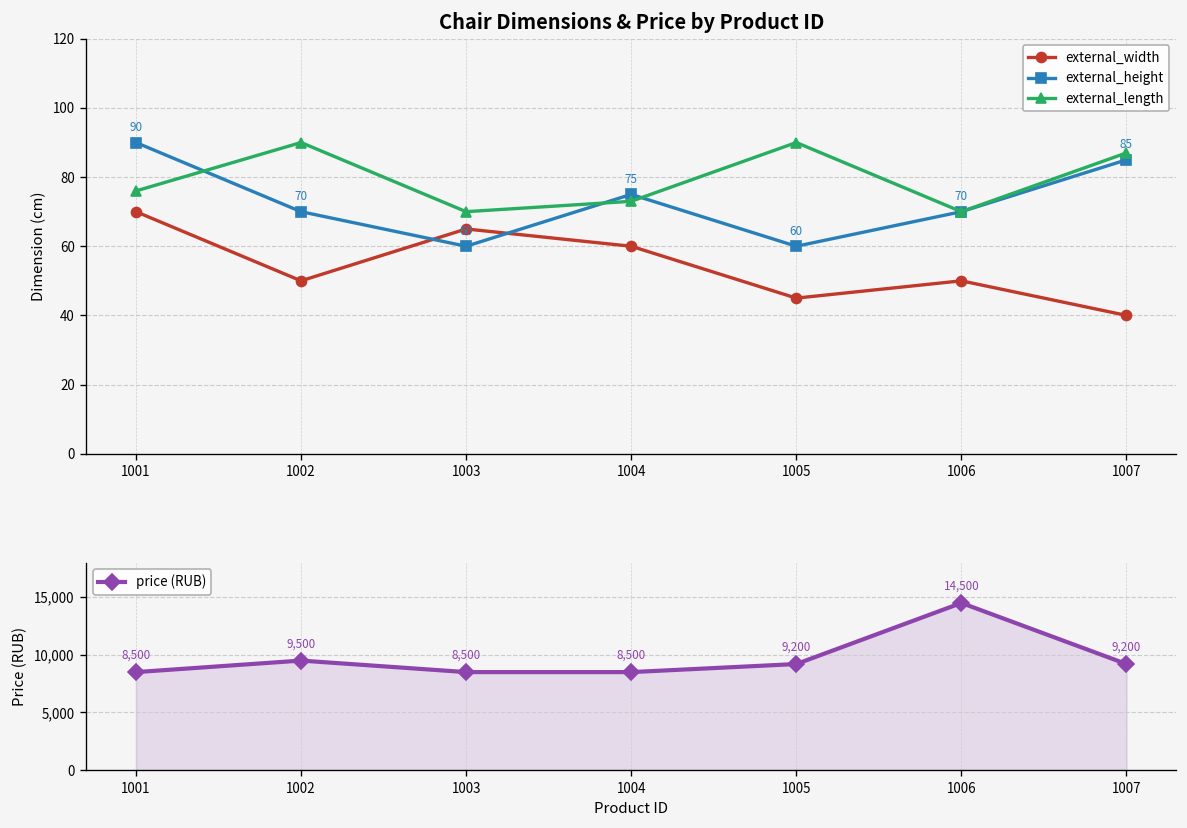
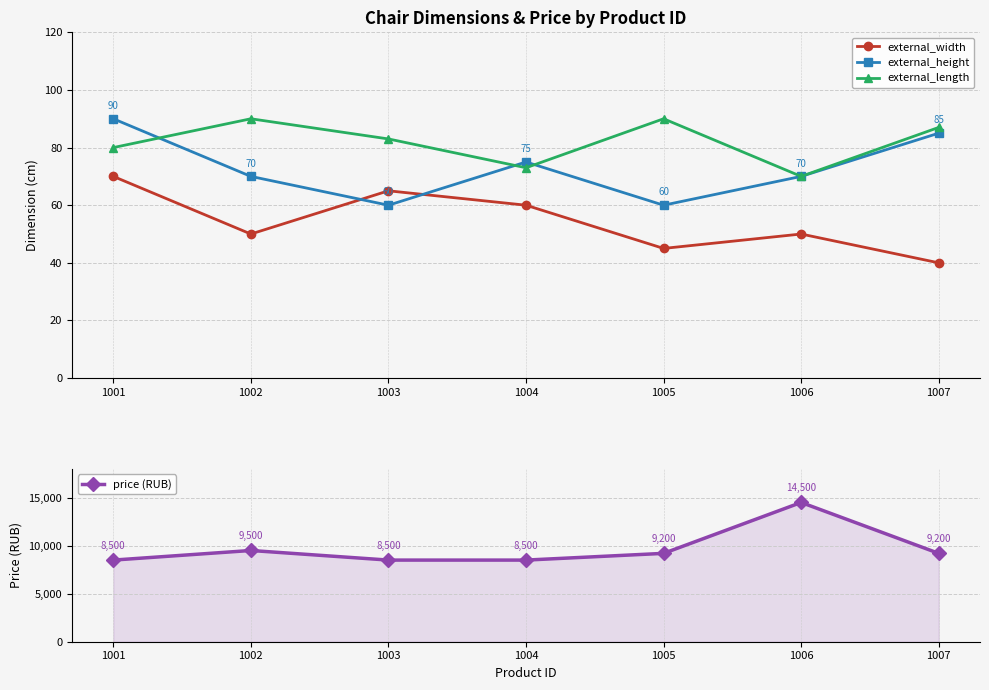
  {
    "Chair Dimensions & Price by Product ID": {
      "external_width": {
        "1001": 70,
        "1002": 50,
        "1004": 60,
        "1005": 45,
        "1006": 50,
        "1007": 40
      },
      "external_height": {
        "1001": 90,
        "1002": 70,
        "1004": 75,
        "1005": 60
      },
      "external_length": {
-       "1001": 76,
+       "1001": 80,
        "1002": 90,
-       "1003": 70,
+       "1003": 83,
        "1004": 73,
        "1005": 90
      }
    }
  }
